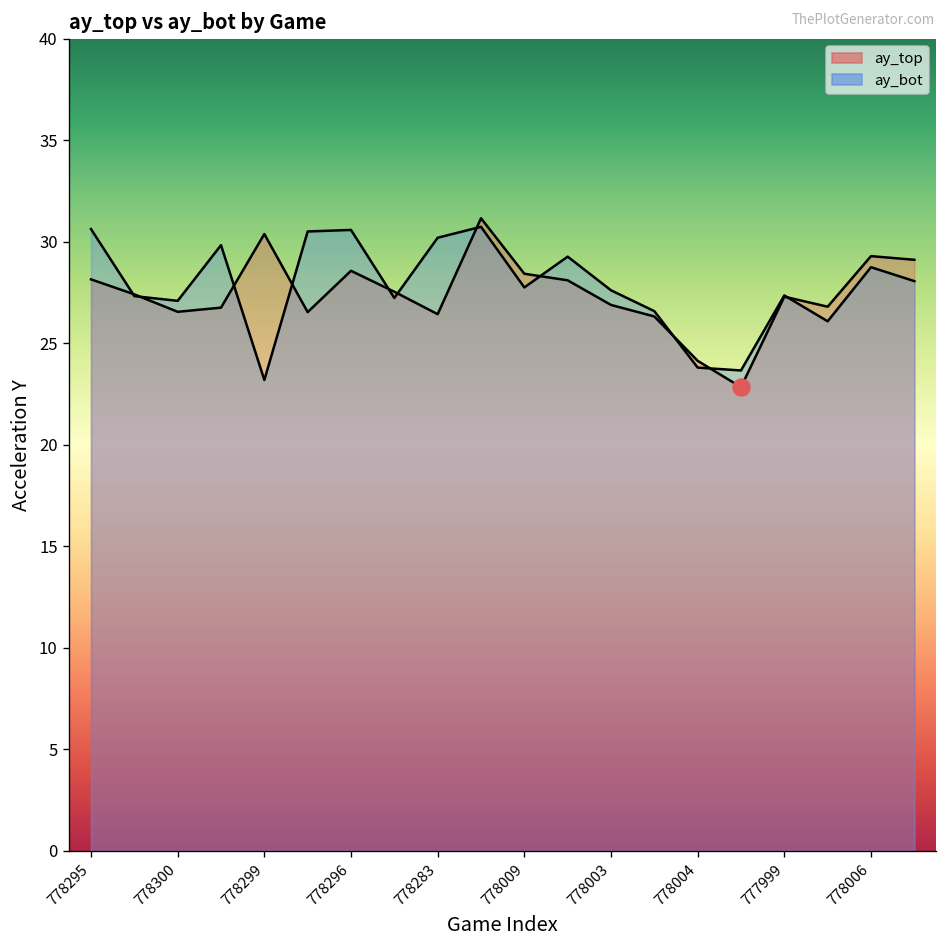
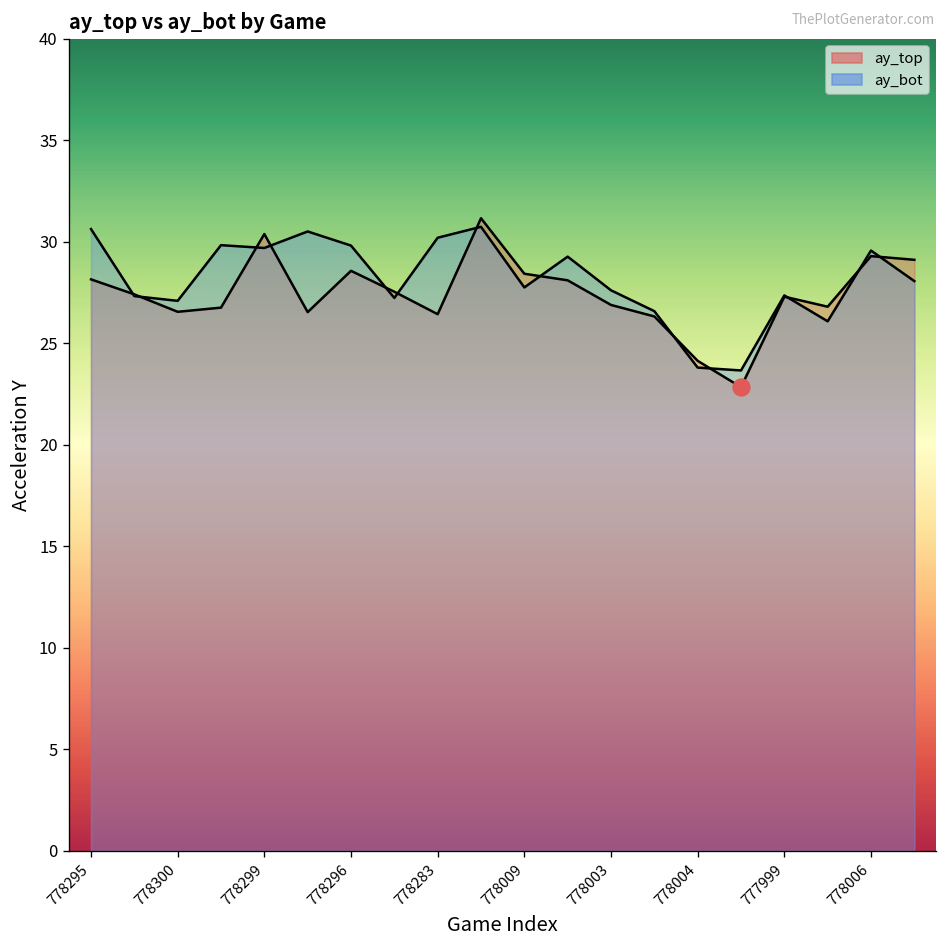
  {
    "ay_bot": {
      "778295": 30.6,
      "778300": 27.1,
-     "778299": 23.2,
-     "778296": 30.6,
+     "778299": 29.7,
+     "778296": 29.8,
      "778283": 30.2,
      "778009": 27.8,
      "778003": 27.6,
      "778004": 23.8,
-     "778006": 28.7
+     "778006": 29.6
    }
  }
